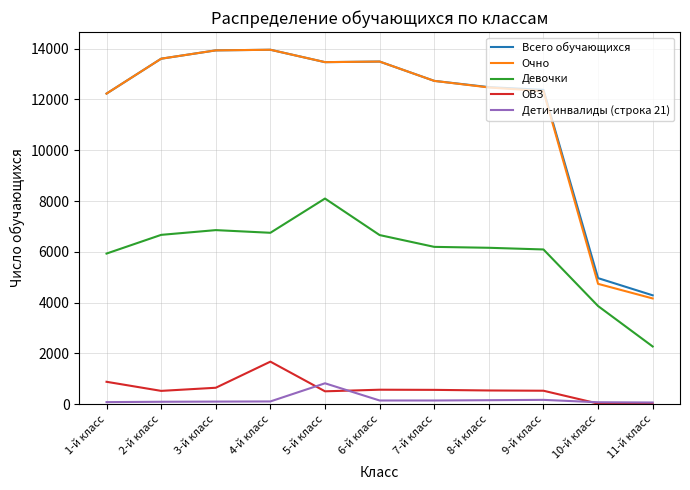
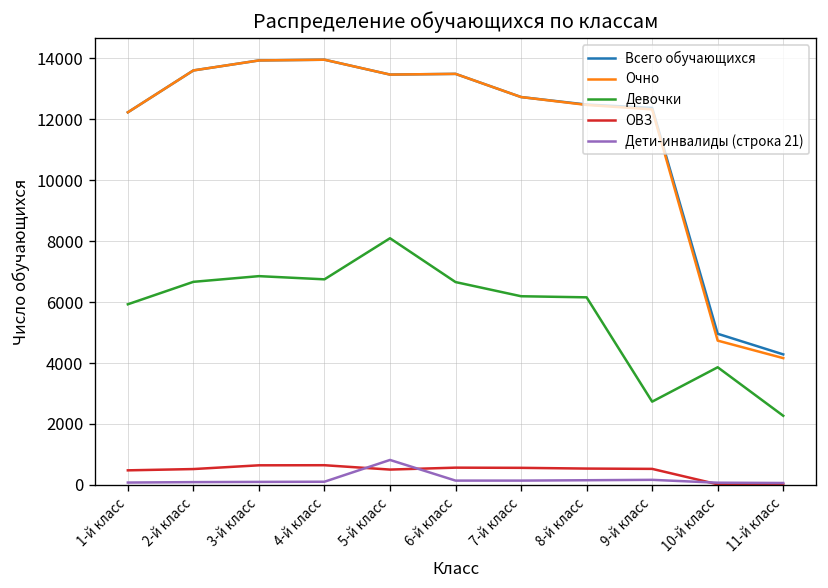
  {
    "Всего обучающихся": {
      "10-й класс": 5000,
      "11-й класс": 4300
    },
    "Очно": {
      "10-й класс": 4700,
      "11-й класс": 4200
    },
    "Девочки": {
      "1-й класс": 5900,
      "2-й класс": 6700,
      "3-й класс": 6900,
      "4-й класс": 6700,
      "5-й класс": 8100,
      "6-й класс": 6700,
      "7-й класс": 6200,
      "8-й класс": 6200,
-     "9-й класс": 6100,
+     "9-й класс": 2700,
      "10-й класс": 3900,
      "11-й класс": 2300
    },
    "ОВЗ": {
-     "1-й класс": 900,
+     "1-й класс": 500,
      "2-й класс": 500,
      "3-й класс": 600,
-     "4-й класс": 1700,
+     "4-й класс": 600,
      "5-й класс": 500,
      "6-й класс": 600,
      "7-й класс": 600,
      "8-й класс": 500,
      "9-й класс": 500
    },
    "Дети-инвалиды (строка 21)": {
      "1-й класс": 100,
      "2-й класс": 100,
      "3-й класс": 100,
      "4-й класс": 100,
      "5-й класс": 800,
      "6-й класс": 100,
      "7-й класс": 100,
      "8-й класс": 200,
      "9-й класс": 200
    }
  }
